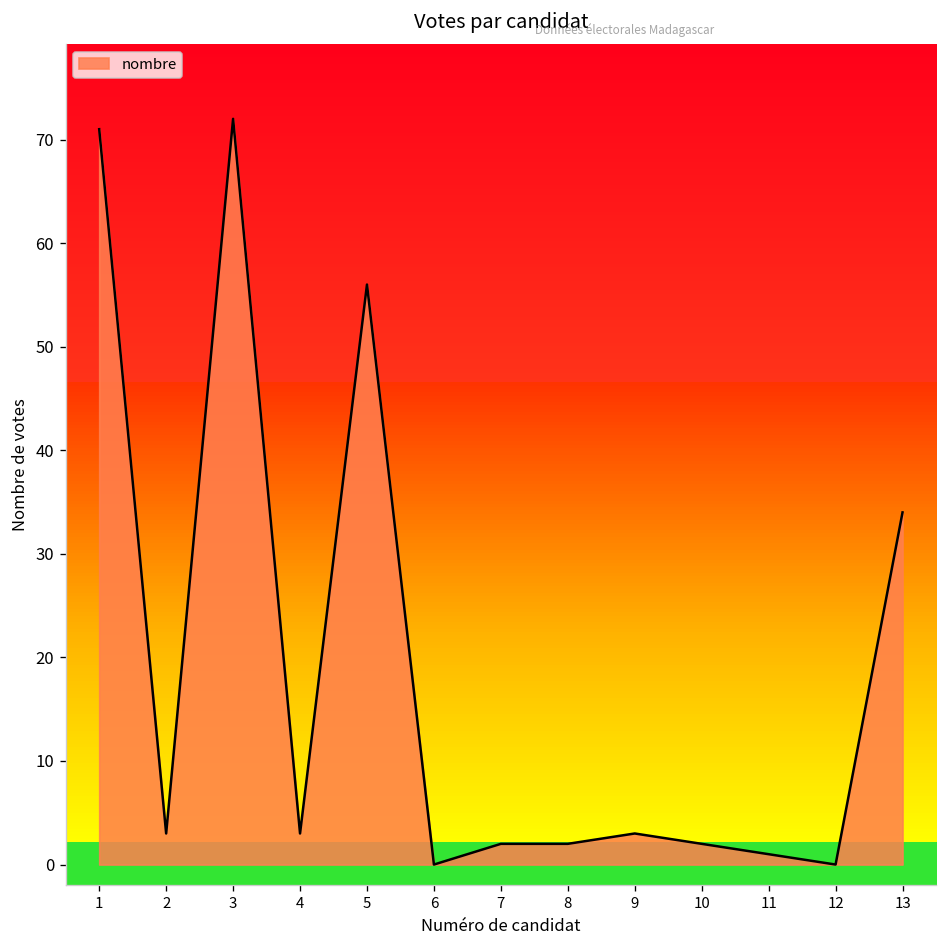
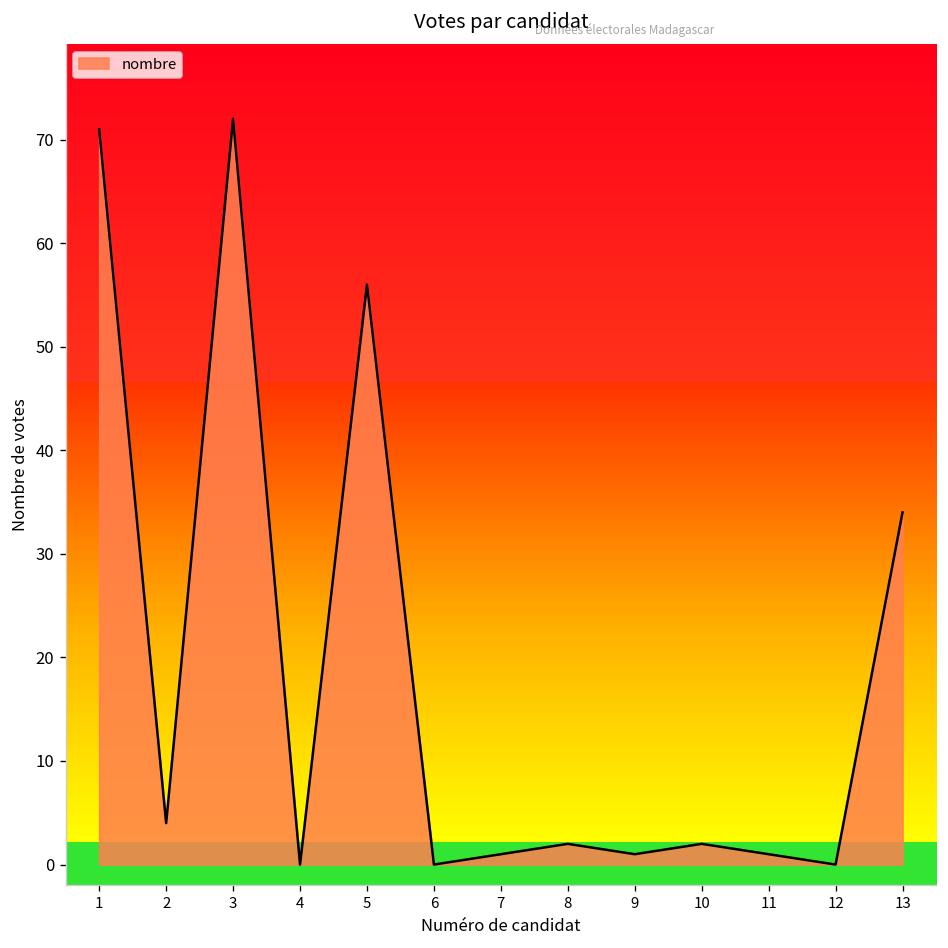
  {
    "1": 71,
-   "2": 3,
+   "2": 4,
    "3": 72,
-   "4": 3,
+   "4": 0,
    "5": 56,
    "6": 0,
-   "7": 2,
+   "7": 1,
    "8": 2,
-   "9": 3,
+   "9": 1,
    "10": 2,
    "11": 1,
    "12": 0,
    "13": 34
  }
